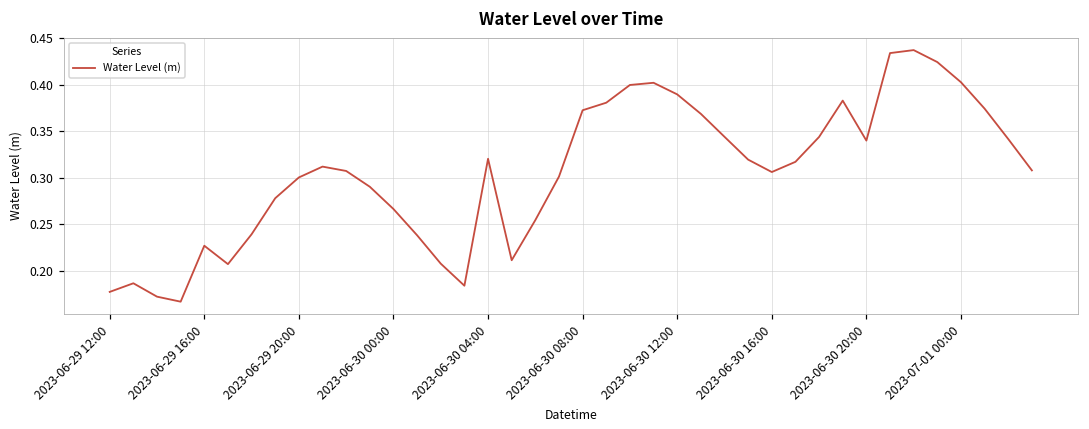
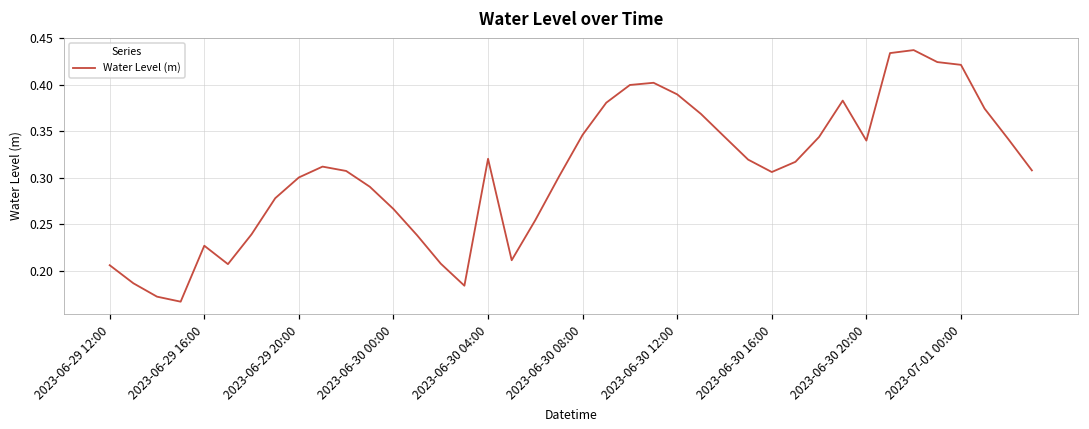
  {
-   "2023-06-29 12:00": 0.18,
+   "2023-06-29 12:00": 0.21,
    "2023-06-29 16:00": 0.23,
    "2023-06-29 20:00": 0.30,
    "2023-06-30 00:00": 0.27,
    "2023-06-30 04:00": 0.32,
-   "2023-06-30 08:00": 0.37,
+   "2023-06-30 08:00": 0.35,
    "2023-06-30 12:00": 0.39,
    "2023-06-30 16:00": 0.31,
    "2023-06-30 20:00": 0.34,
-   "2023-07-01 00:00": 0.40
+   "2023-07-01 00:00": 0.42
  }
